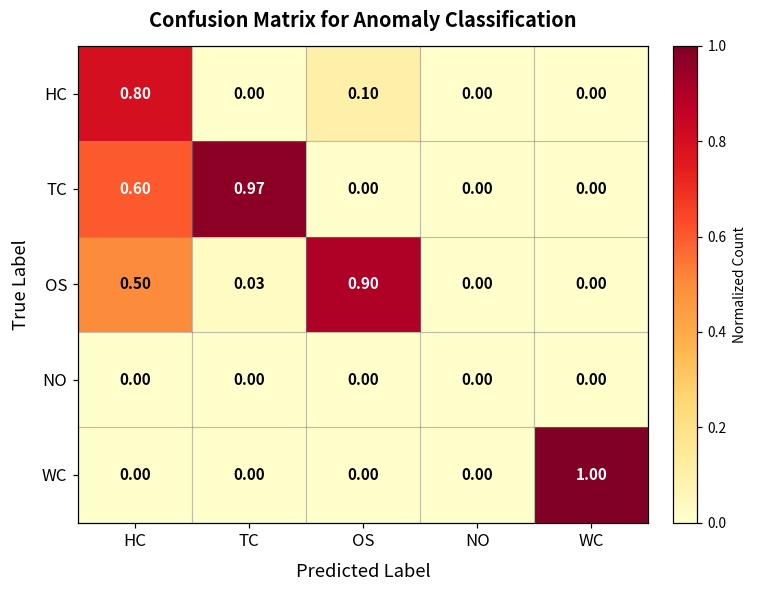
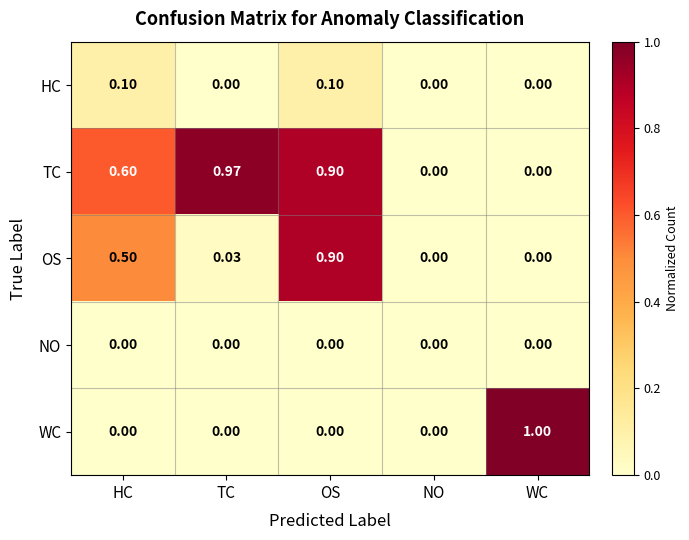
  {
    "HC": {
-     "HC": 0.80,
+     "HC": 0.10,
      "TC": 0.00,
      "OS": 0.10,
      "NO": 0.00,
      "WC": 0.00
    },
    "TC": {
      "HC": 0.60,
      "TC": 0.97,
-     "OS": 0.00,
+     "OS": 0.90,
      "NO": 0.00,
      "WC": 0.00
    },
    "OS": {
      "HC": 0.50,
      "TC": 0.03,
      "OS": 0.90,
      "NO": 0.00,
      "WC": 0.00
    },
    "NO": {
      "HC": 0.00,
      "TC": 0.00,
      "OS": 0.00,
      "NO": 0.00,
      "WC": 0.00
    },
    "WC": {
      "HC": 0.00,
      "TC": 0.00,
      "OS": 0.00,
      "NO": 0.00,
      "WC": 1.00
    }
  }
